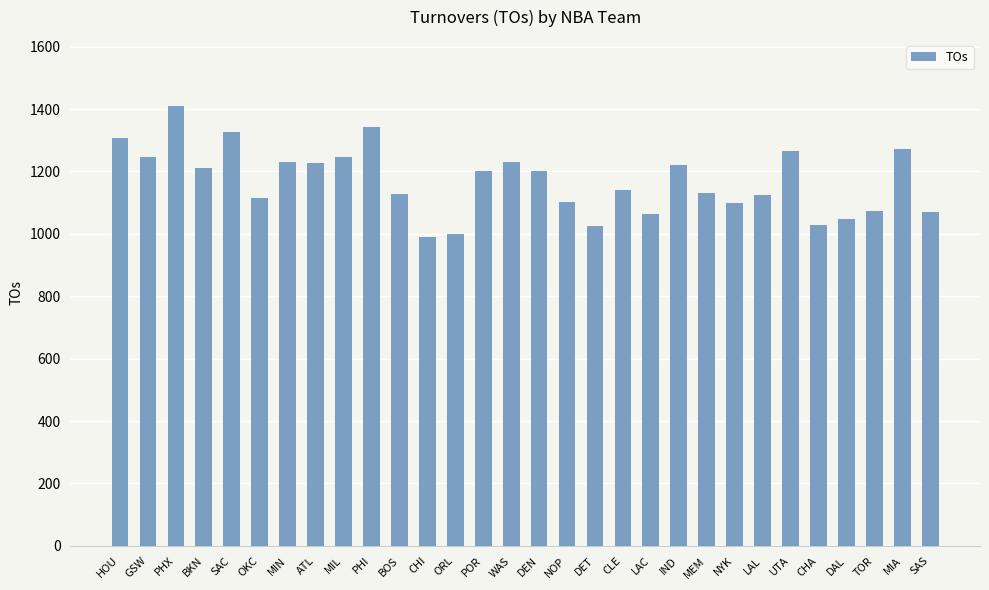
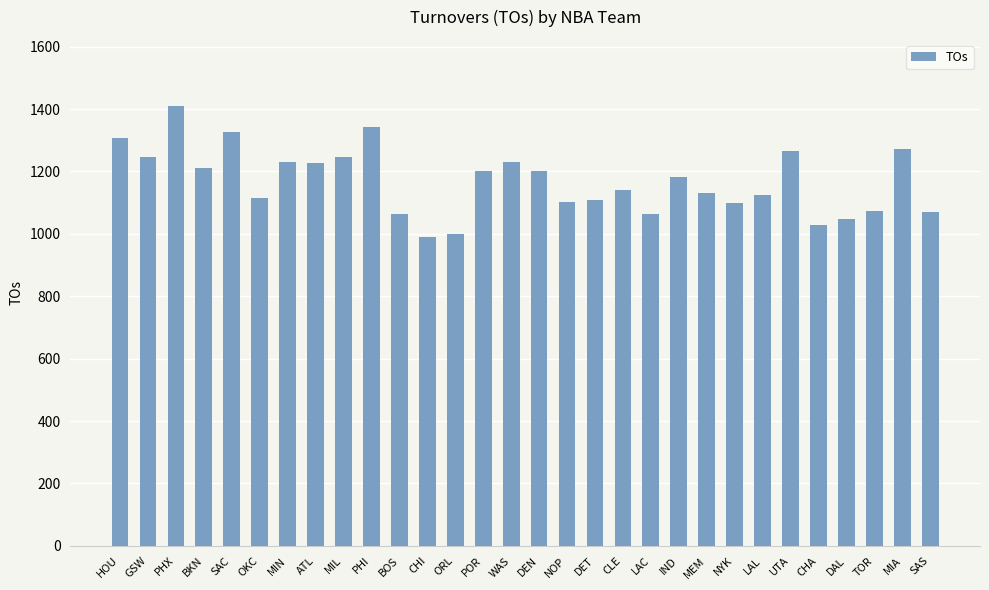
  {
    "HOU": 1310,
    "GSW": 1250,
    "PHX": 1410,
    "BKN": 1210,
    "SAC": 1330,
    "OKC": 1120,
    "MIN": 1230,
    "ATL": 1230,
    "MIL": 1250,
    "PHI": 1340,
-   "BOS": 1130,
+   "BOS": 1060,
    "CHI": 990,
    "ORL": 1000,
    "POR": 1200,
    "WAS": 1230,
    "DEN": 1200,
    "NOP": 1100,
-   "DET": 1030,
+   "DET": 1110,
    "CLE": 1140,
    "LAC": 1060,
-   "IND": 1220,
+   "IND": 1180,
    "MEM": 1130,
    "NYK": 1100,
    "LAL": 1120,
    "UTA": 1270,
    "CHA": 1030,
    "DAL": 1050,
    "TOR": 1070,
    "MIA": 1270,
    "SAS": 1070
  }
